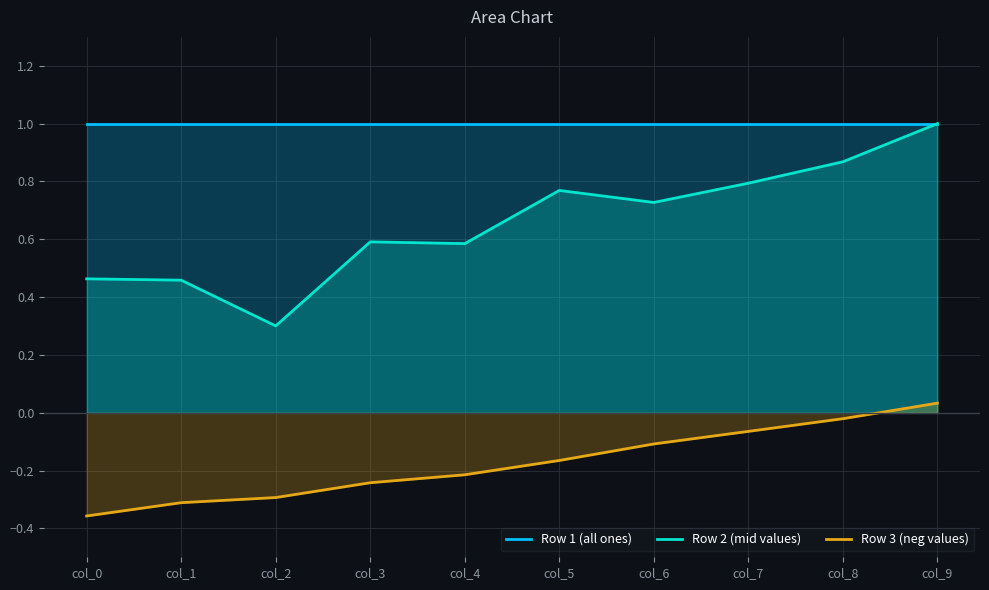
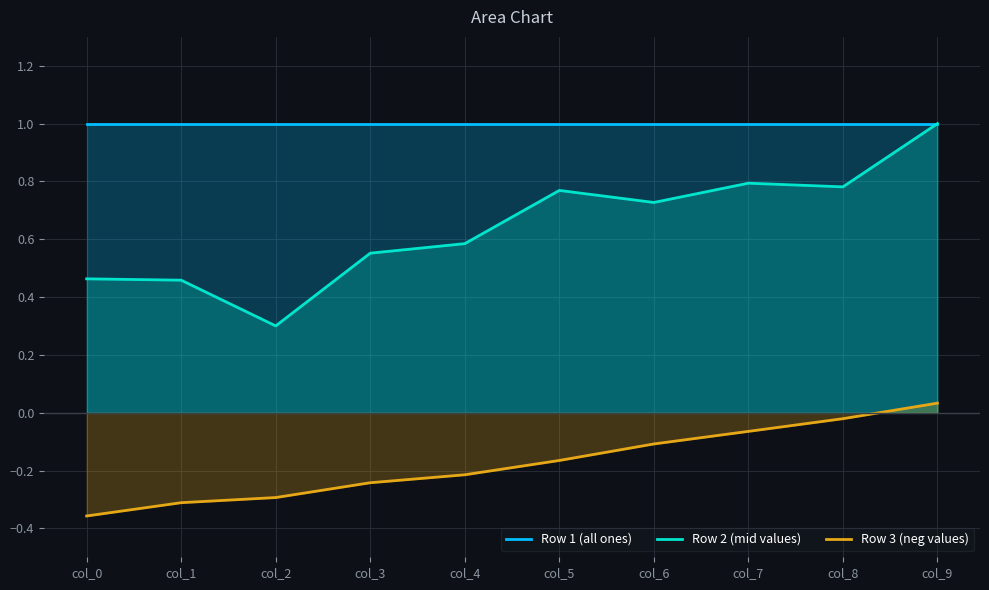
  {
    "Row 1 (all ones)": {
      "col_0": 1.00,
      "col_1": 1.00,
      "col_2": 1.00,
      "col_3": 1.00,
      "col_4": 1.00,
      "col_5": 1.00,
      "col_6": 1.00,
      "col_7": 1.00,
      "col_8": 1.00
    },
    "Row 2 (mid values)": {
      "col_0": 0.46,
      "col_1": 0.46,
      "col_2": 0.30,
-     "col_3": 0.59,
+     "col_3": 0.55,
      "col_4": 0.58,
      "col_5": 0.77,
      "col_6": 0.73,
      "col_7": 0.79,
-     "col_8": 0.87
+     "col_8": 0.78
    }
  }
